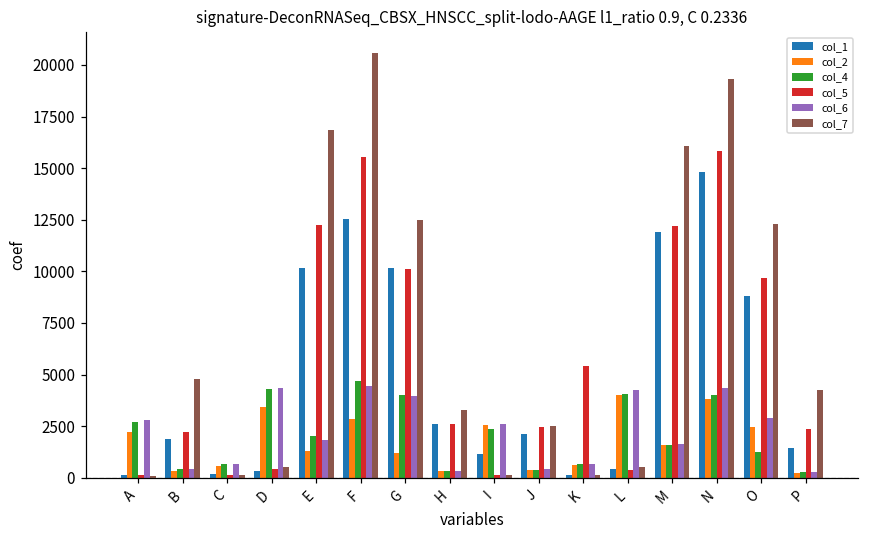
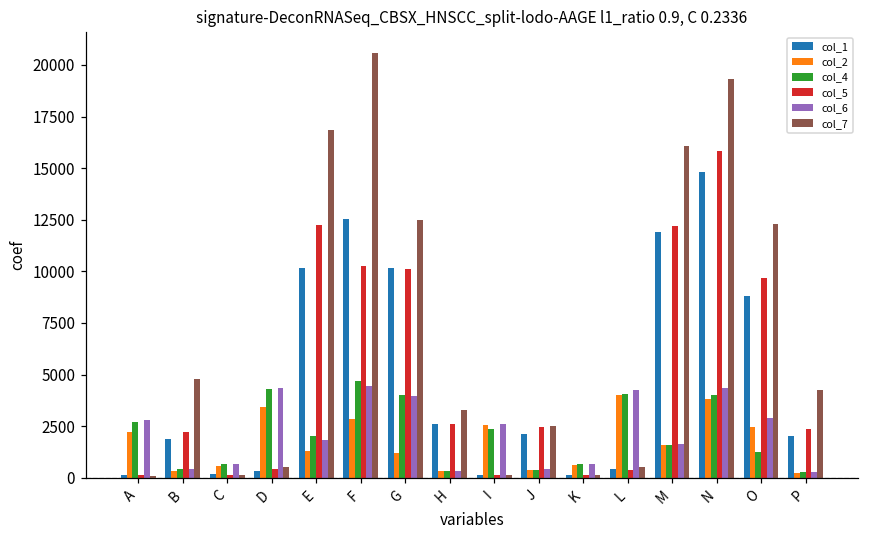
  {
    "col_1": {
      "A": 100,
      "B": 1900,
      "C": 200,
      "D": 300,
      "E": 10200,
      "F": 12500,
      "G": 10200,
      "H": 2600,
-     "I": 1100,
+     "I": 200,
      "J": 2100,
      "K": 100,
      "L": 400,
      "M": 11900,
      "N": 14800,
      "O": 8800,
-     "P": 1500
+     "P": 2000
    },
    "col_2": {
      "A": 2200,
      "B": 400,
      "C": 600,
      "D": 3400,
      "E": 1300,
      "F": 2800,
      "G": 1200,
      "H": 300,
      "I": 2500,
      "J": 400,
      "K": 600,
      "L": 4000,
      "M": 1600,
      "N": 3800,
      "O": 2500,
      "P": 200
    },
    "col_4": {
      "A": 2700,
      "B": 400,
      "C": 700,
      "D": 4300,
      "E": 2000,
      "F": 4700,
      "G": 4000,
      "H": 300,
      "I": 2300,
      "J": 400,
      "K": 700,
      "L": 4100,
      "M": 1600,
      "N": 4000,
      "O": 1300,
      "P": 300
    },
    "col_5": {
      "A": 100,
      "B": 2200,
      "C": 100,
      "D": 400,
      "E": 12200,
-     "F": 15500,
+     "F": 10200,
      "G": 10100,
      "H": 2600,
      "I": 100,
      "J": 2400,
-     "K": 5400,
+     "K": 200,
      "L": 400,
      "M": 12200,
      "N": 15900,
      "O": 9700,
      "P": 2400
    },
    "col_6": {
      "A": 2800,
      "B": 400,
      "C": 700,
      "D": 4300,
      "E": 1800,
      "F": 4400,
      "G": 4000,
      "H": 300,
      "I": 2600,
      "J": 400,
      "K": 700,
      "L": 4300,
      "M": 1600,
      "N": 4400,
      "O": 2900,
      "P": 300
    },
    "col_7": {
      "B": 4800,
      "D": 500,
      "E": 16900,
      "F": 20600,
      "G": 12500,
      "H": 3300,
      "J": 2500,
      "L": 500,
      "M": 16100,
      "N": 19300,
      "O": 12300,
      "P": 4300
    }
  }
